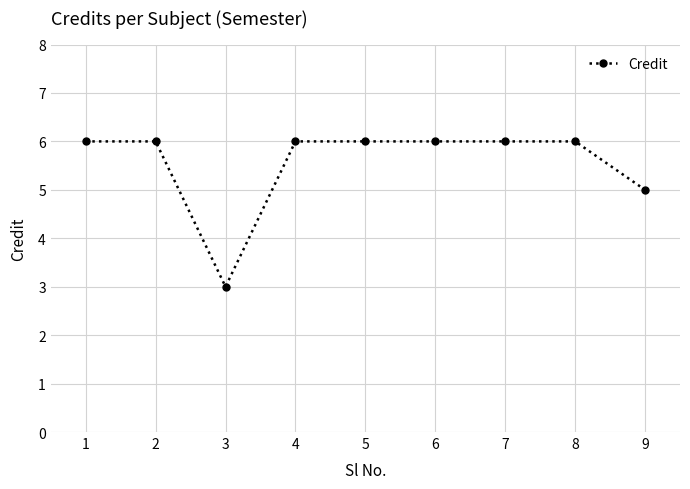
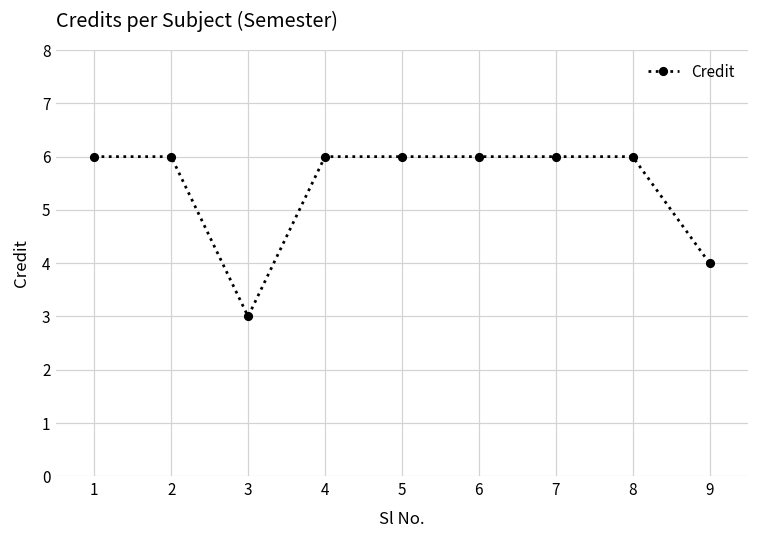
  {
    "1": 6,
    "2": 6,
    "3": 3,
    "4": 6,
    "5": 6,
    "6": 6,
    "7": 6,
    "8": 6,
-   "9": 5
+   "9": 4
  }
